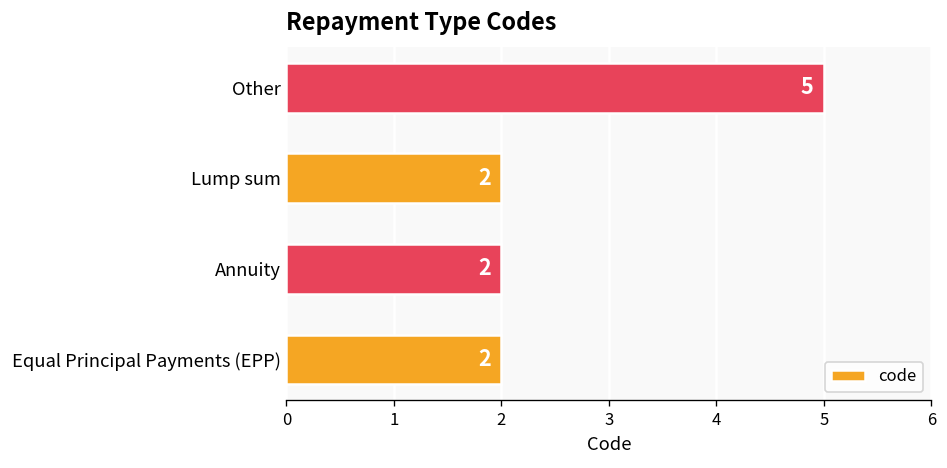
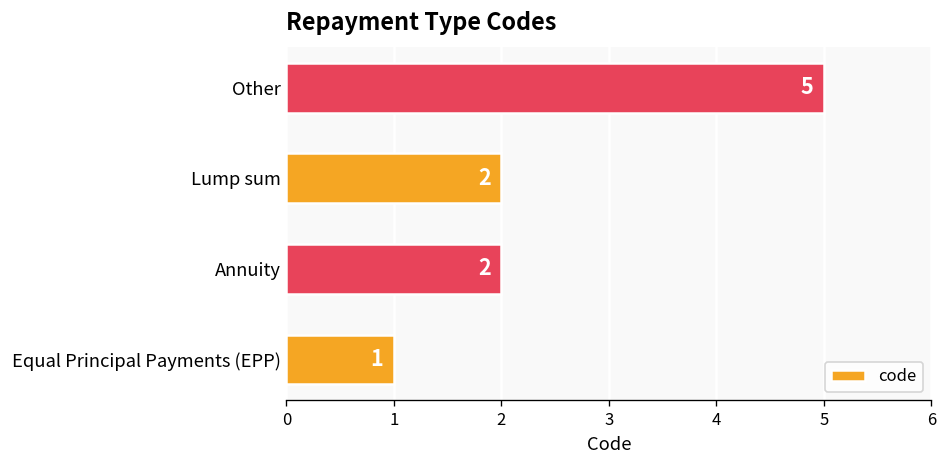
  {
    "Other": 5,
    "Lump sum": 2,
    "Annuity": 2,
-   "Equal Principal Payments (EPP)": 2
+   "Equal Principal Payments (EPP)": 1
  }
